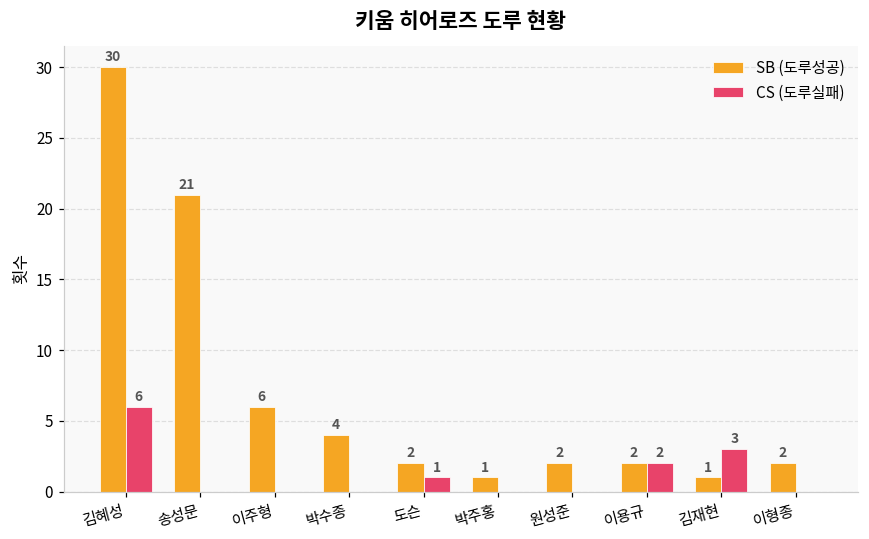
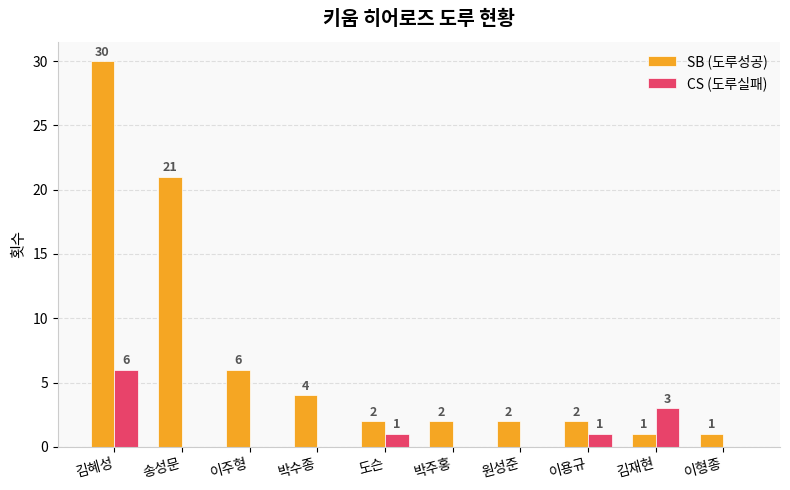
  {
    "SB (도루성공)": {
      "김혜성": 30,
      "송성문": 21,
      "이주형": 6,
      "박수종": 4,
      "도슨": 2,
-     "박주홍": 1,
+     "박주홍": 2,
      "원성준": 2,
      "이용규": 2,
      "김재현": 1,
-     "이형종": 2
+     "이형종": 1
    },
    "CS (도루실패)": {
      "김혜성": 6,
      "도슨": 1,
-     "이용규": 2,
+     "이용규": 1,
      "김재현": 3
    }
  }
